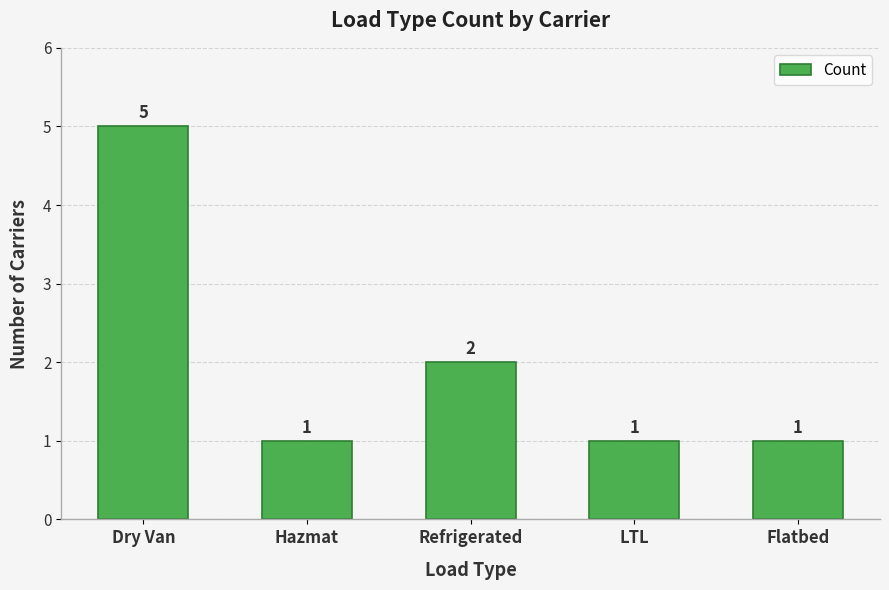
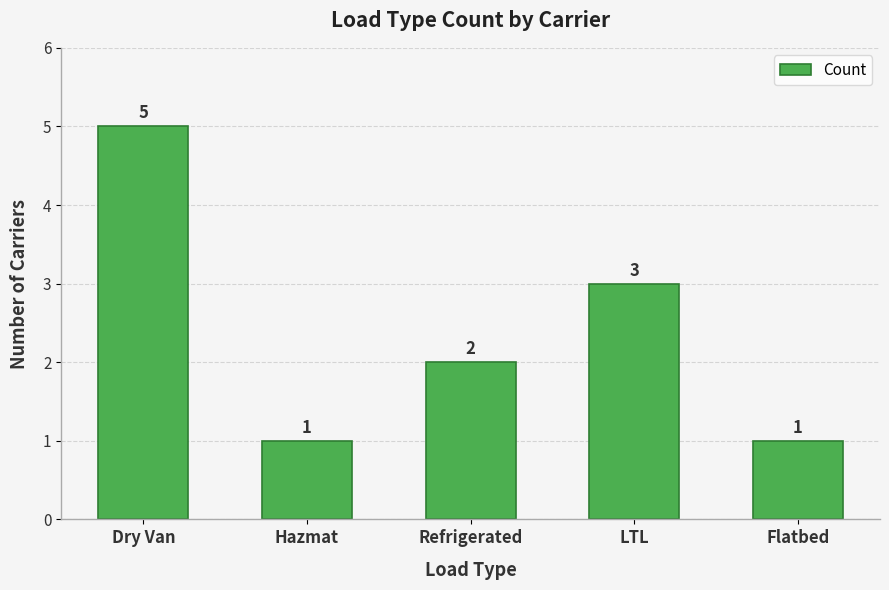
  {
    "Dry Van": 5,
    "Hazmat": 1,
    "Refrigerated": 2,
-   "LTL": 1,
+   "LTL": 3,
    "Flatbed": 1
  }
